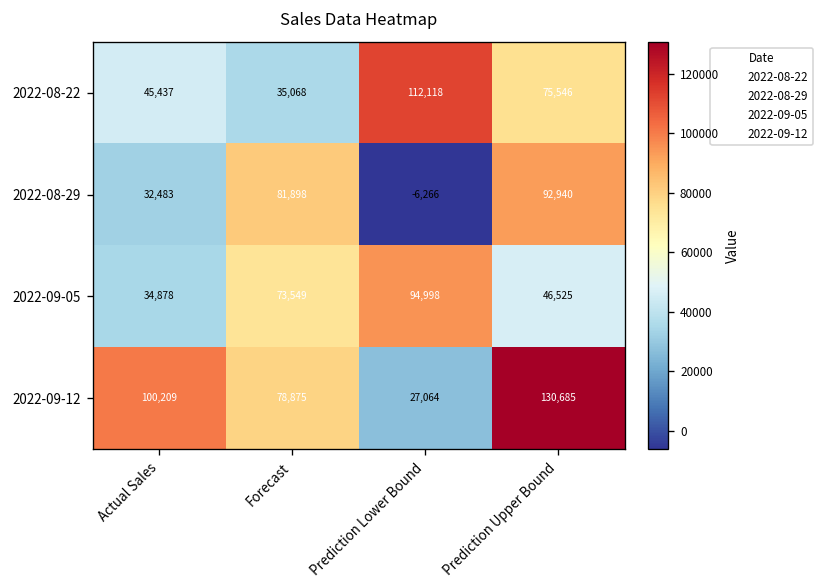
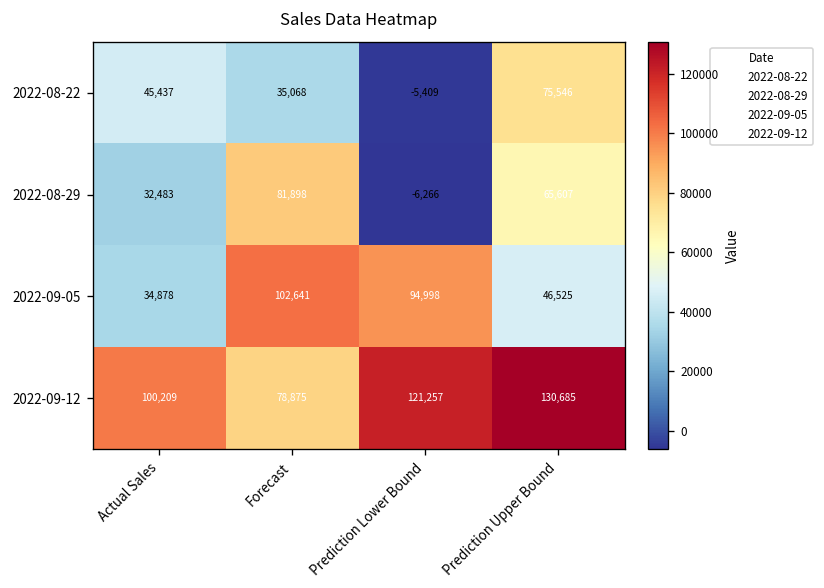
  {
    "2022-08-22": {
      "Actual Sales": "45,437",
      "Forecast": "35,068",
-     "Prediction Lower Bound": "112,118",
+     "Prediction Lower Bound": "-5,409",
      "Prediction Upper Bound": "75,546"
    },
    "2022-08-29": {
      "Actual Sales": "32,483",
      "Forecast": "81,898",
      "Prediction Lower Bound": "-6,266",
-     "Prediction Upper Bound": "92,940"
+     "Prediction Upper Bound": "65,607"
    },
    "2022-09-05": {
      "Actual Sales": "34,878",
-     "Forecast": "73,549",
+     "Forecast": "102,641",
      "Prediction Lower Bound": "94,998",
      "Prediction Upper Bound": "46,525"
    },
    "2022-09-12": {
      "Actual Sales": "100,209",
      "Forecast": "78,875",
-     "Prediction Lower Bound": "27,064",
+     "Prediction Lower Bound": "121,257",
      "Prediction Upper Bound": "130,685"
    }
  }
